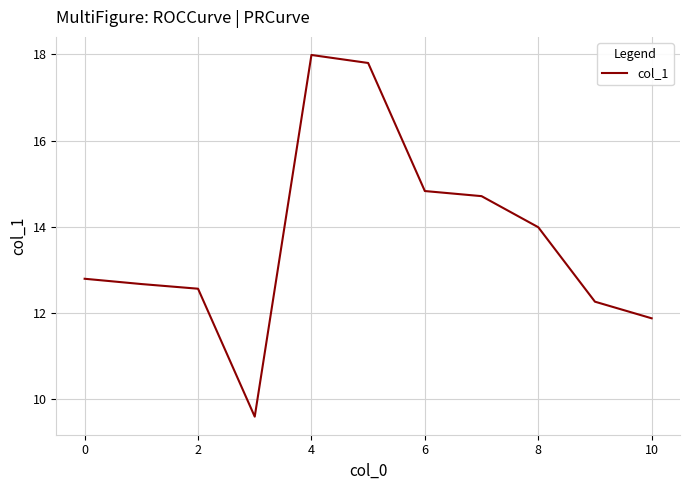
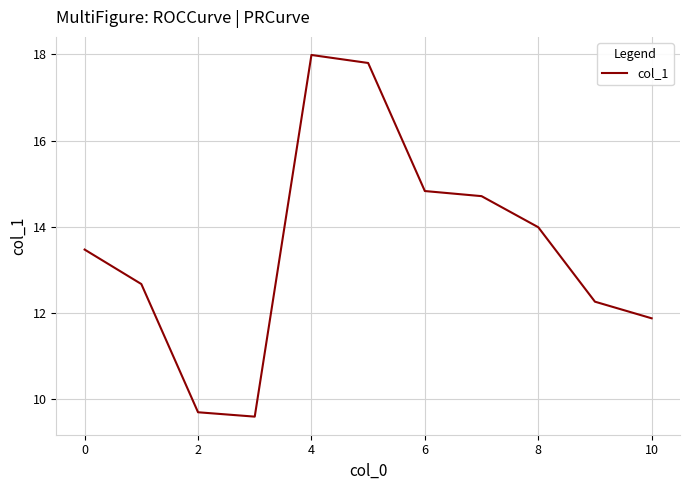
  {
-   "0": 12.8,
-   "2": 12.6,
+   "0": 13.5,
+   "2": 9.7,
    "4": 18.0,
    "6": 14.8,
    "8": 14.0,
    "10": 11.9
  }
